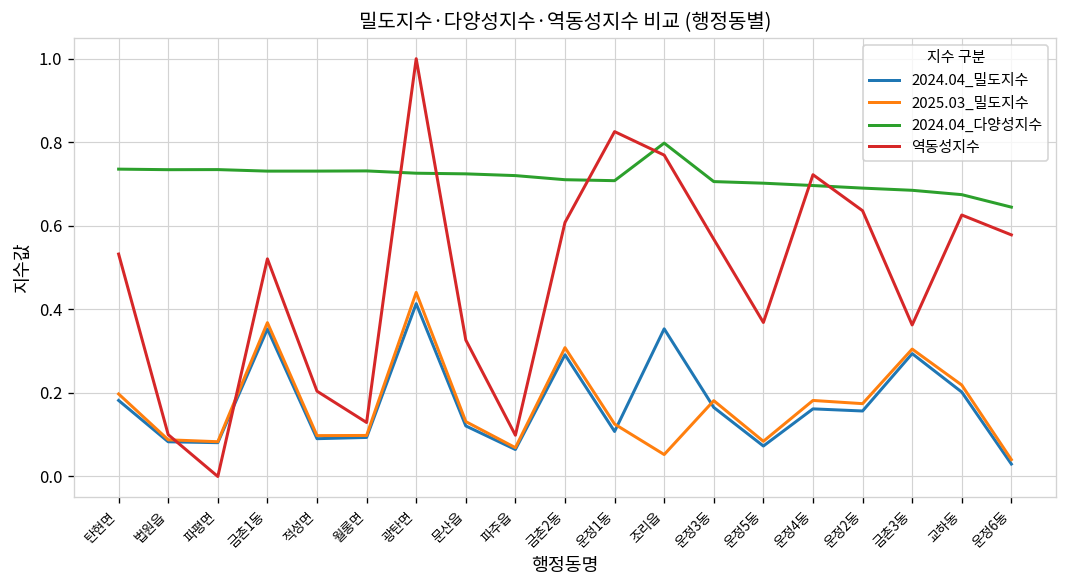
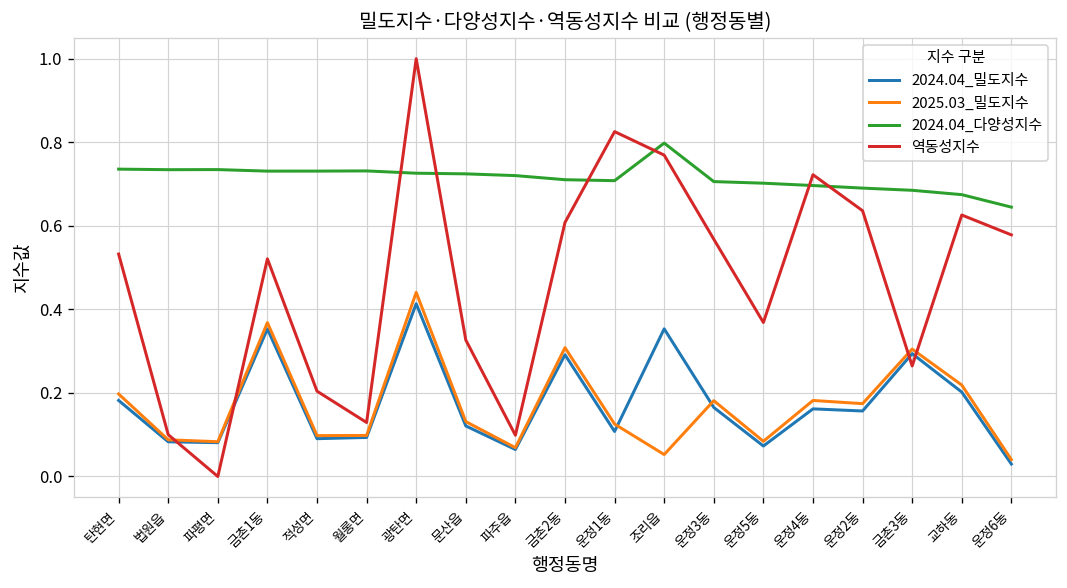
  {
    "2024.04_밀도지수": {
      "탄현면": 0.18,
      "금촌1동": 0.35,
      "적성면": 0.09,
      "광탄면": 0.41,
      "문산읍": 0.12,
      "금촌2동": 0.29,
      "운정1동": 0.11,
      "조리읍": 0.35,
      "운정3동": 0.17,
      "운정5동": 0.07,
      "운정4동": 0.16,
      "운정2동": 0.16,
      "금촌3동": 0.29,
      "교하동": 0.20,
      "운정6동": 0.03
    },
    "2025.03_밀도지수": {
      "탄현면": 0.20,
      "금촌1동": 0.37,
      "적성면": 0.10,
      "광탄면": 0.44,
      "문산읍": 0.13,
      "금촌2동": 0.31,
      "운정1동": 0.13,
      "조리읍": 0.05,
      "운정3동": 0.18,
      "운정5동": 0.08,
      "운정4동": 0.18,
      "운정2동": 0.17,
      "금촌3동": 0.30,
      "교하동": 0.22,
      "운정6동": 0.04
    },
    "2024.04_다양성지수": {
      "탄현면": 0.74,
      "법원읍": 0.73,
      "파평면": 0.73,
      "금촌1동": 0.73,
      "적성면": 0.73,
      "월롱면": 0.73,
      "광탄면": 0.73,
      "문산읍": 0.72,
      "파주읍": 0.72,
      "금촌2동": 0.71,
      "운정1동": 0.71,
      "조리읍": 0.80,
      "운정3동": 0.71,
      "운정5동": 0.70,
      "운정4동": 0.70,
      "운정2동": 0.69,
      "금촌3동": 0.69,
      "교하동": 0.67,
      "운정6동": 0.64
    },
    "역동성지수": {
      "탄현면": 0.53,
      "법원읍": 0.10,
      "파평면": 0.00,
      "금촌1동": 0.52,
      "적성면": 0.20,
      "월롱면": 0.13,
      "광탄면": 1.00,
      "문산읍": 0.33,
      "파주읍": 0.10,
      "금촌2동": 0.61,
      "운정1동": 0.83,
      "조리읍": 0.77,
      "운정3동": 0.57,
      "운정5동": 0.37,
      "운정4동": 0.72,
      "운정2동": 0.64,
-     "금촌3동": 0.36,
+     "금촌3동": 0.26,
      "교하동": 0.63,
      "운정6동": 0.58
    }
  }
